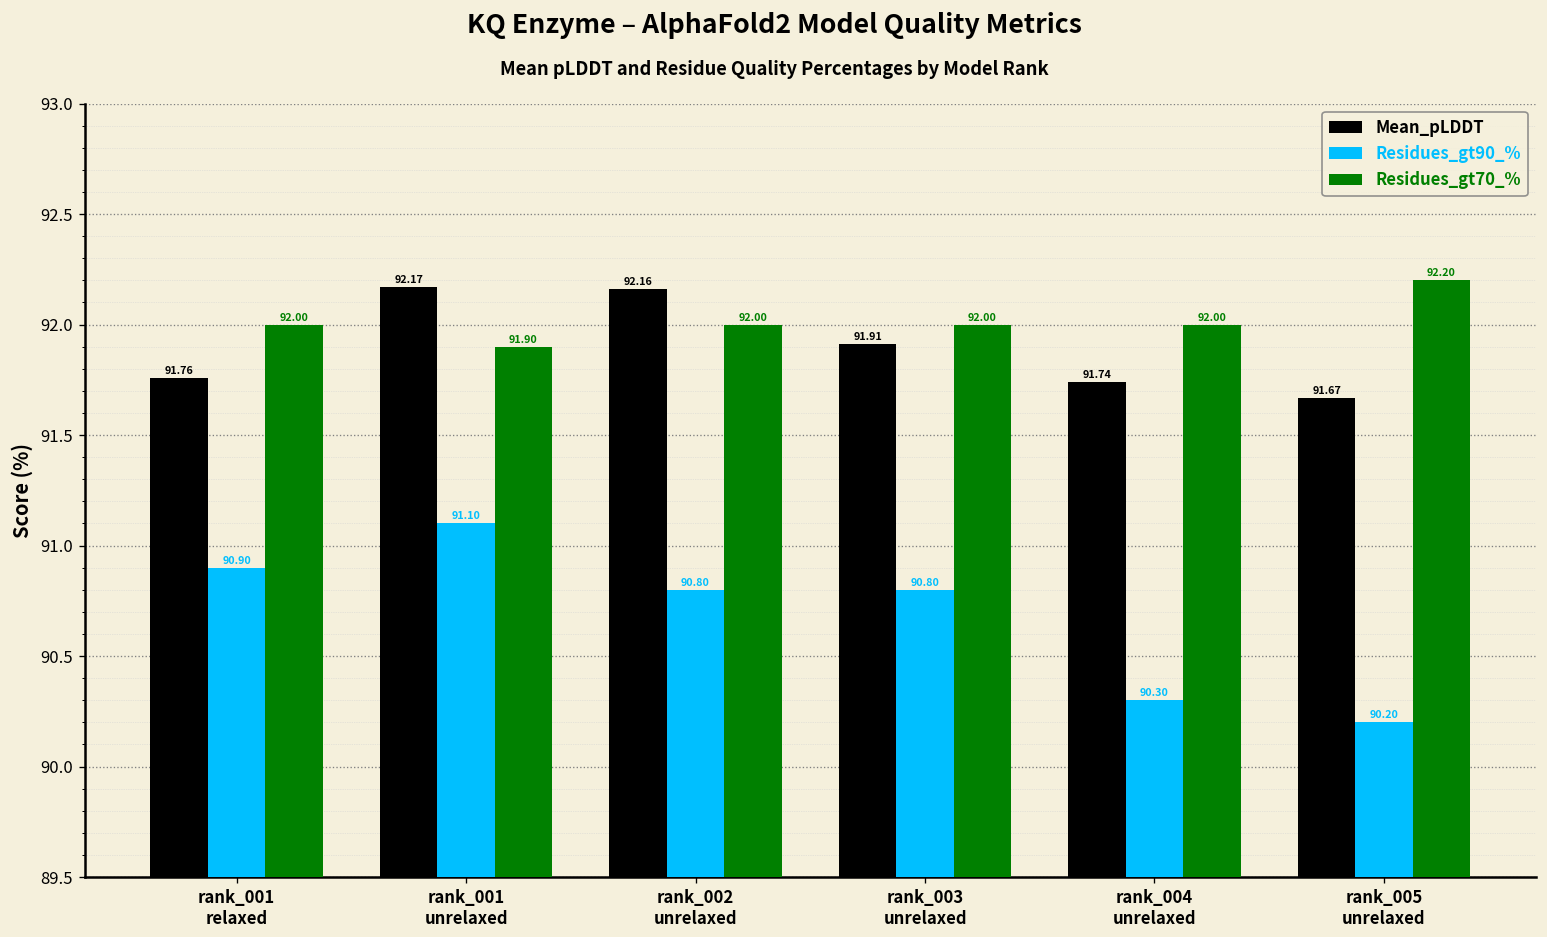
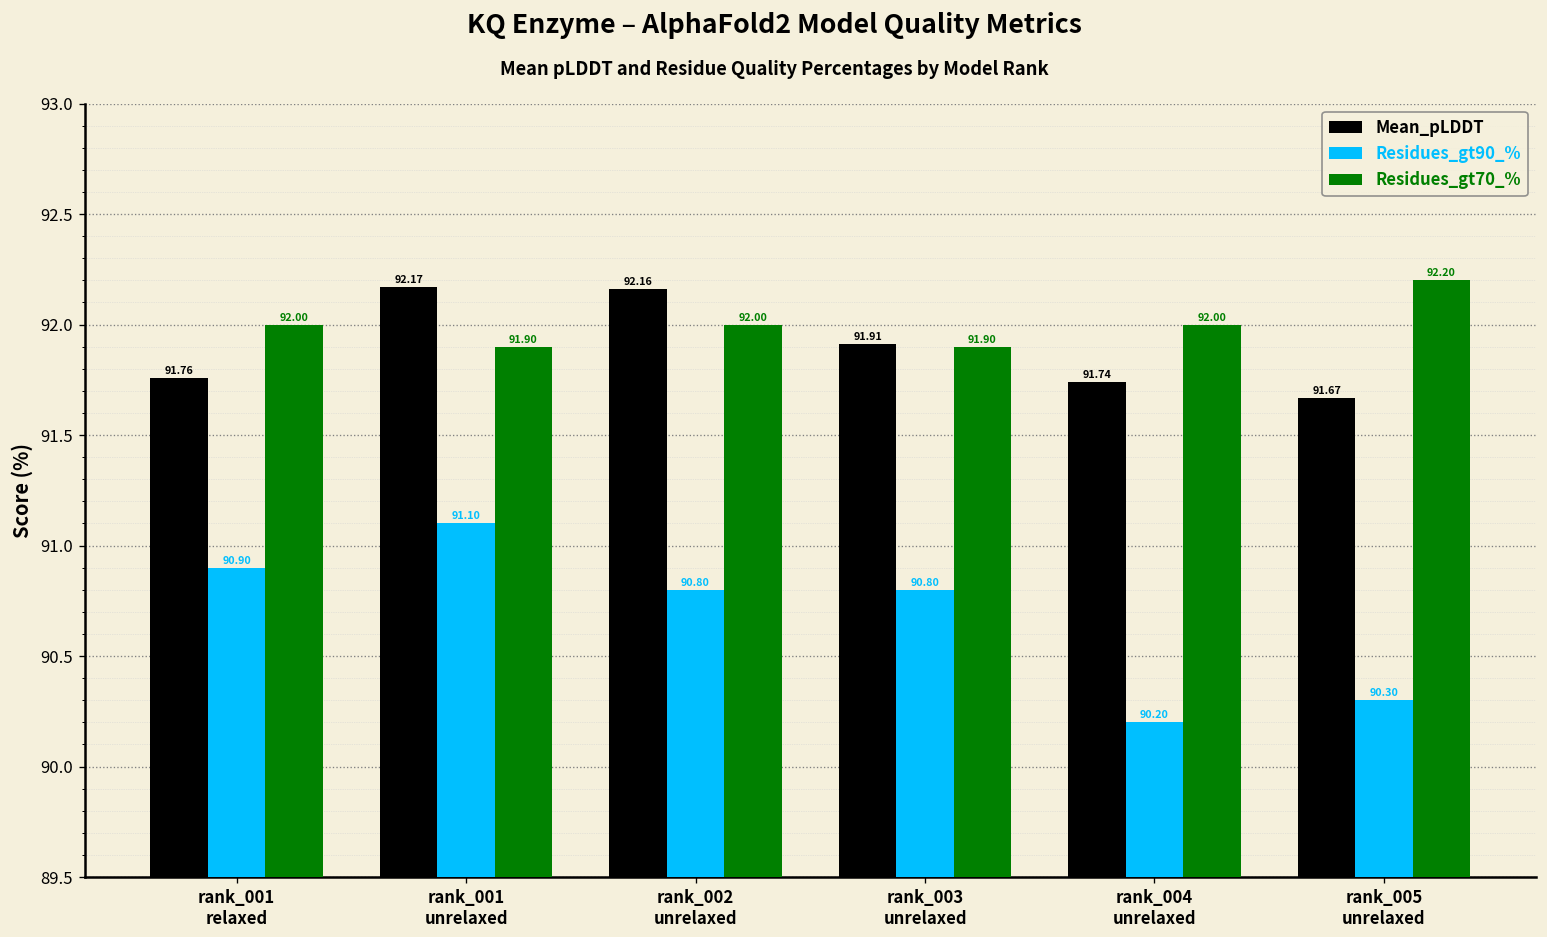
  {
    "Mean_pLDDT": {
      "rank_001 relaxed": 91.76,
      "rank_001 unrelaxed": 92.17,
      "rank_002 unrelaxed": 92.16,
      "rank_003 unrelaxed": 91.91,
      "rank_004 unrelaxed": 91.74,
      "rank_005 unrelaxed": 91.67
    },
    "Residues_gt90_%": {
      "rank_001 relaxed": 90.90,
      "rank_001 unrelaxed": 91.10,
      "rank_002 unrelaxed": 90.80,
      "rank_003 unrelaxed": 90.80,
-     "rank_004 unrelaxed": 90.30,
-     "rank_005 unrelaxed": 90.20
+     "rank_004 unrelaxed": 90.20,
+     "rank_005 unrelaxed": 90.30
    },
    "Residues_gt70_%": {
      "rank_001 relaxed": 92.00,
      "rank_001 unrelaxed": 91.90,
      "rank_002 unrelaxed": 92.00,
-     "rank_003 unrelaxed": 92.00,
+     "rank_003 unrelaxed": 91.90,
      "rank_004 unrelaxed": 92.00,
      "rank_005 unrelaxed": 92.20
    }
  }
